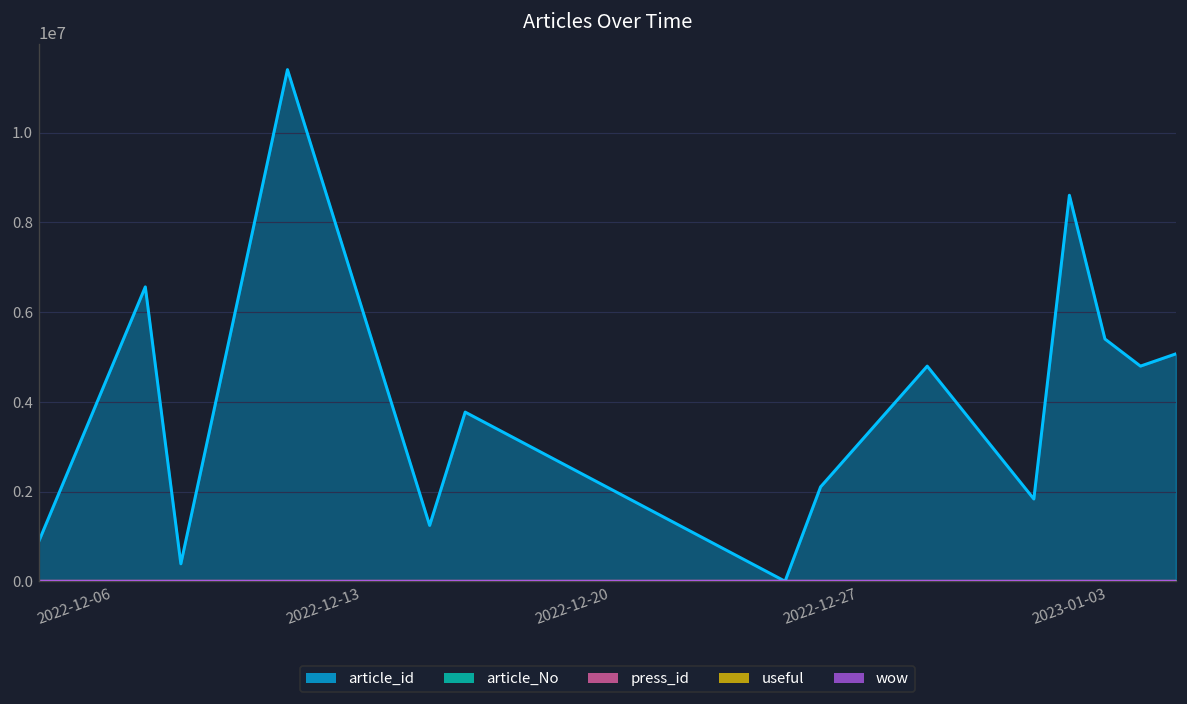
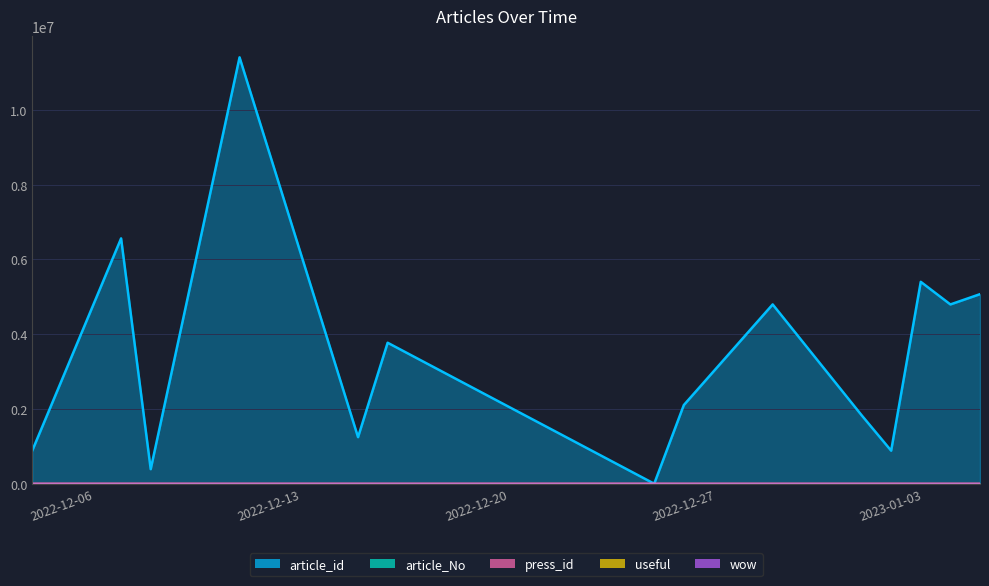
  {
    "article_id": {
      "2022-12-27": 2100000,
-     "2023-01-03": 8600000
+     "2023-01-03": 900000
    },
    "wow": {
      "2022-12-27": 0,
      "2023-01-03": 0
    }
  }
